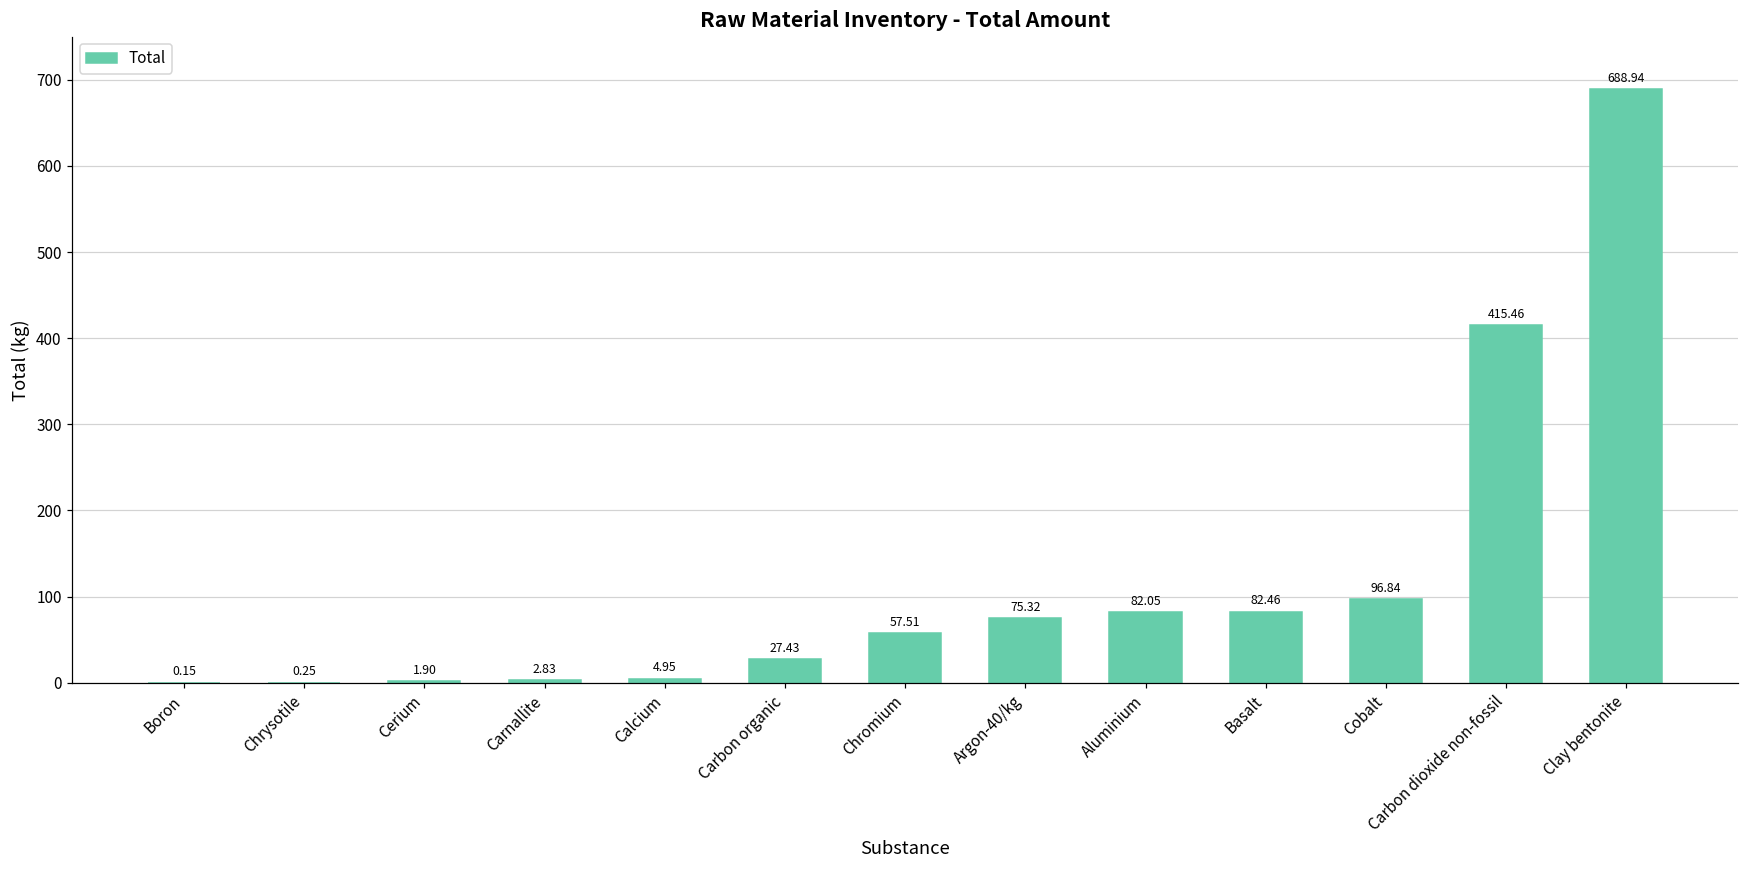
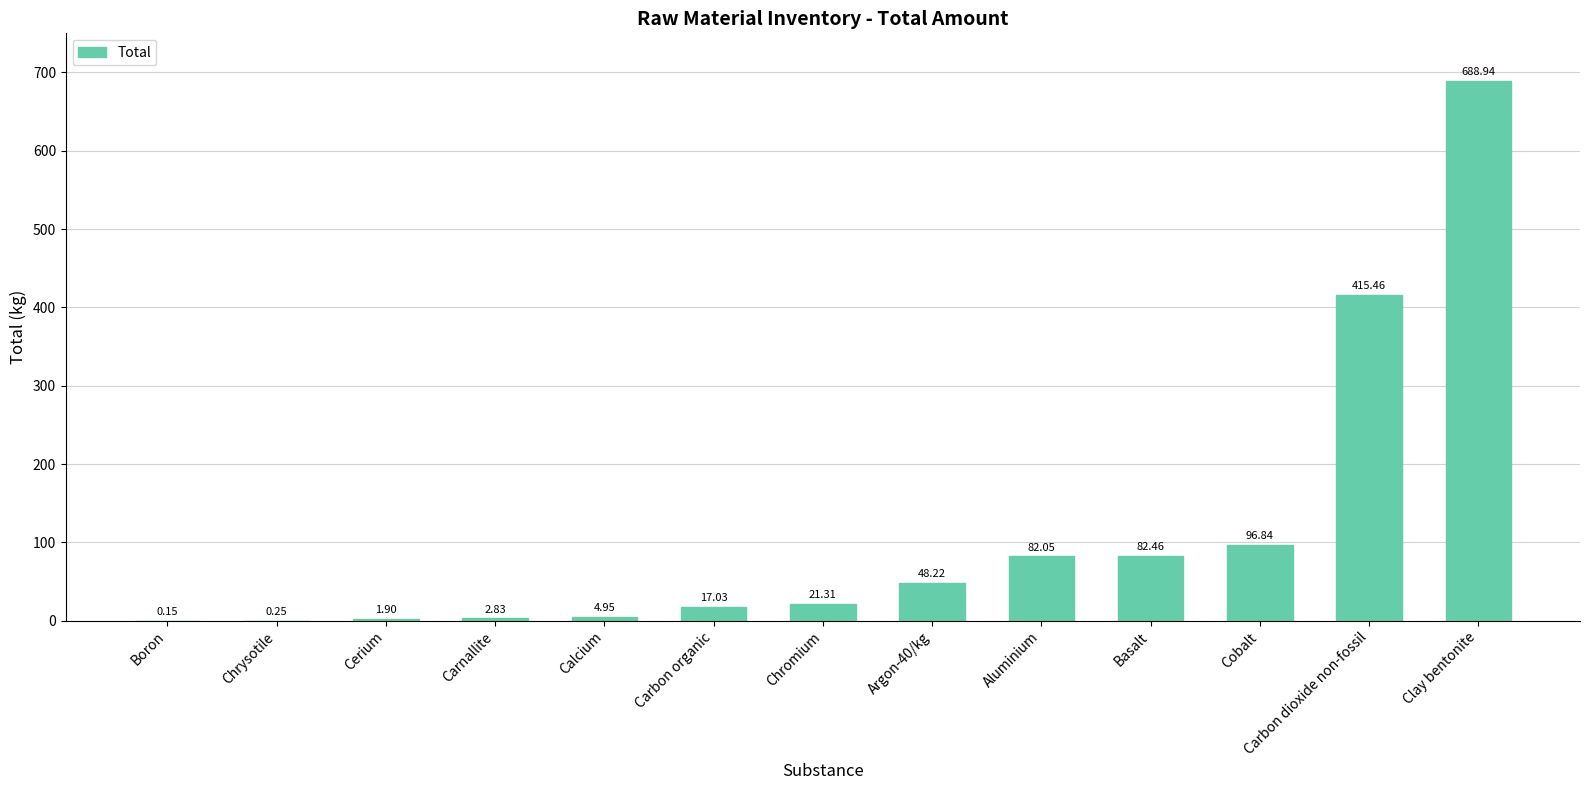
  {
    "Boron": 0.15,
    "Chrysotile": 0.25,
    "Cerium": 1.90,
    "Carnallite": 2.83,
    "Calcium": 4.95,
-   "Carbon organic": 27.43,
-   "Chromium": 57.51,
-   "Argon-40/kg": 75.32,
+   "Carbon organic": 17.03,
+   "Chromium": 21.31,
+   "Argon-40/kg": 48.22,
    "Aluminium": 82.05,
    "Basalt": 82.46,
    "Cobalt": 96.84,
    "Carbon dioxide non-fossil": 415.46,
    "Clay bentonite": 688.94
  }
